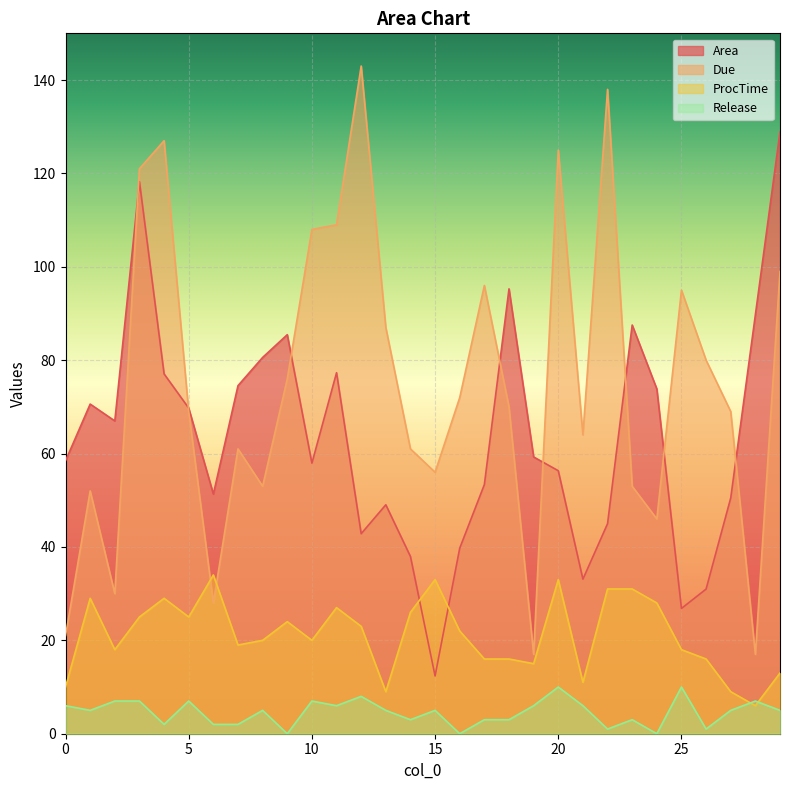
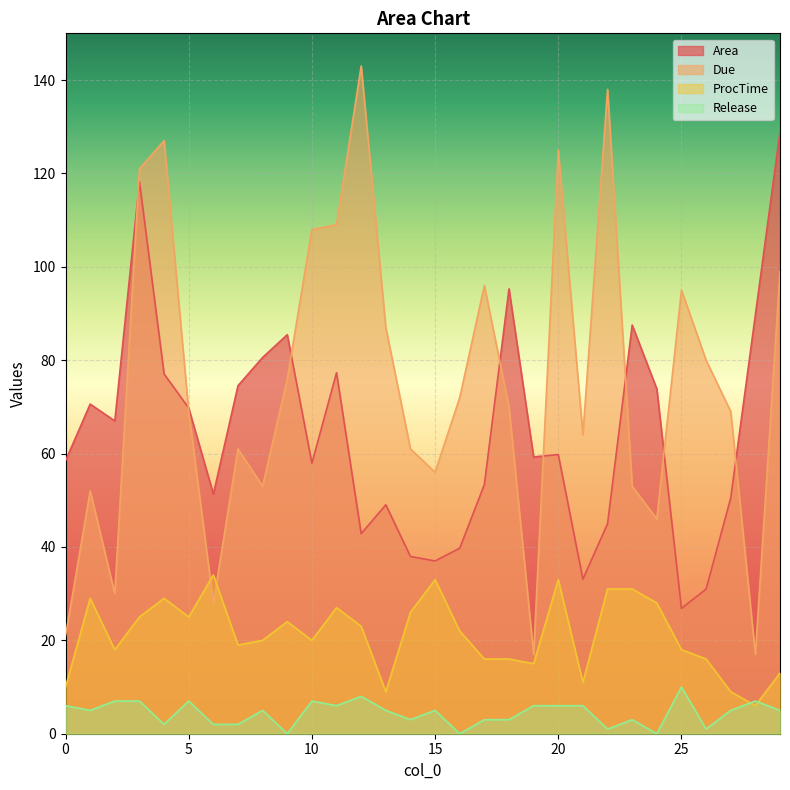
  {
    "Area": {
      "0": 58,
      "5": 70,
      "10": 58,
-     "15": 12,
-     "20": 56,
+     "15": 37,
+     "20": 60,
      "25": 27
    },
    "Release": {
      "0": 6,
      "5": 7,
      "10": 7,
      "15": 5,
-     "20": 10,
+     "20": 6,
      "25": 10
    }
  }
